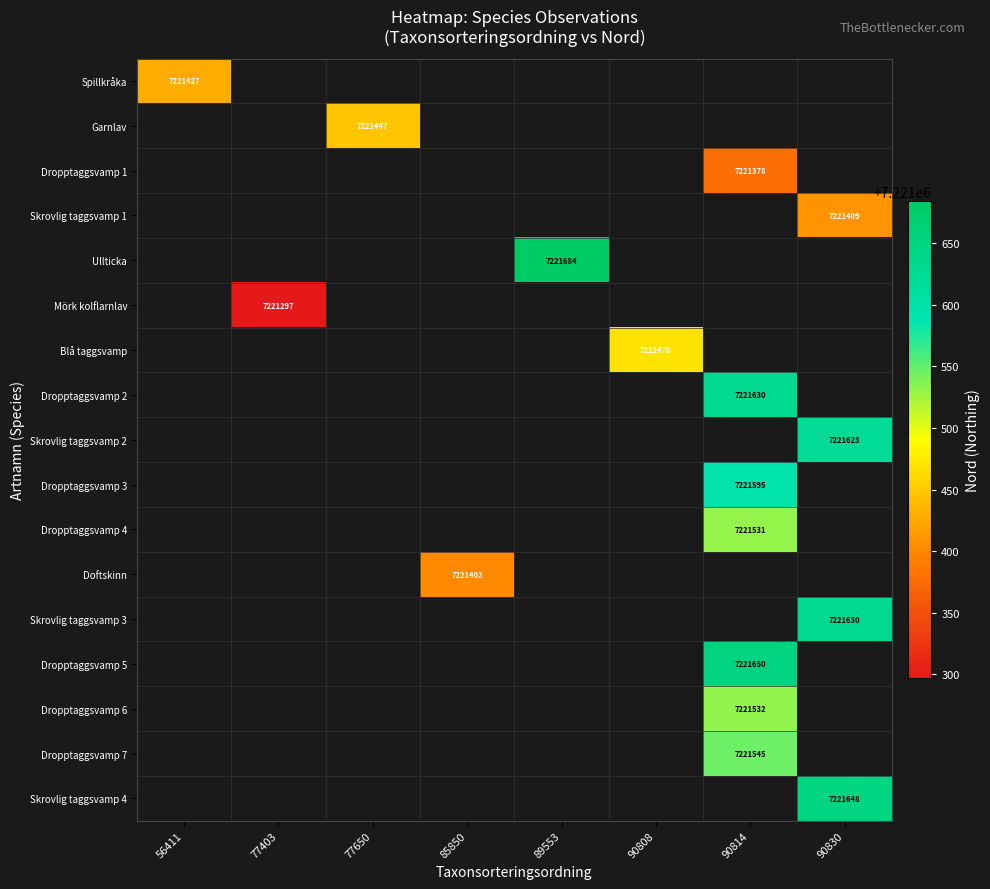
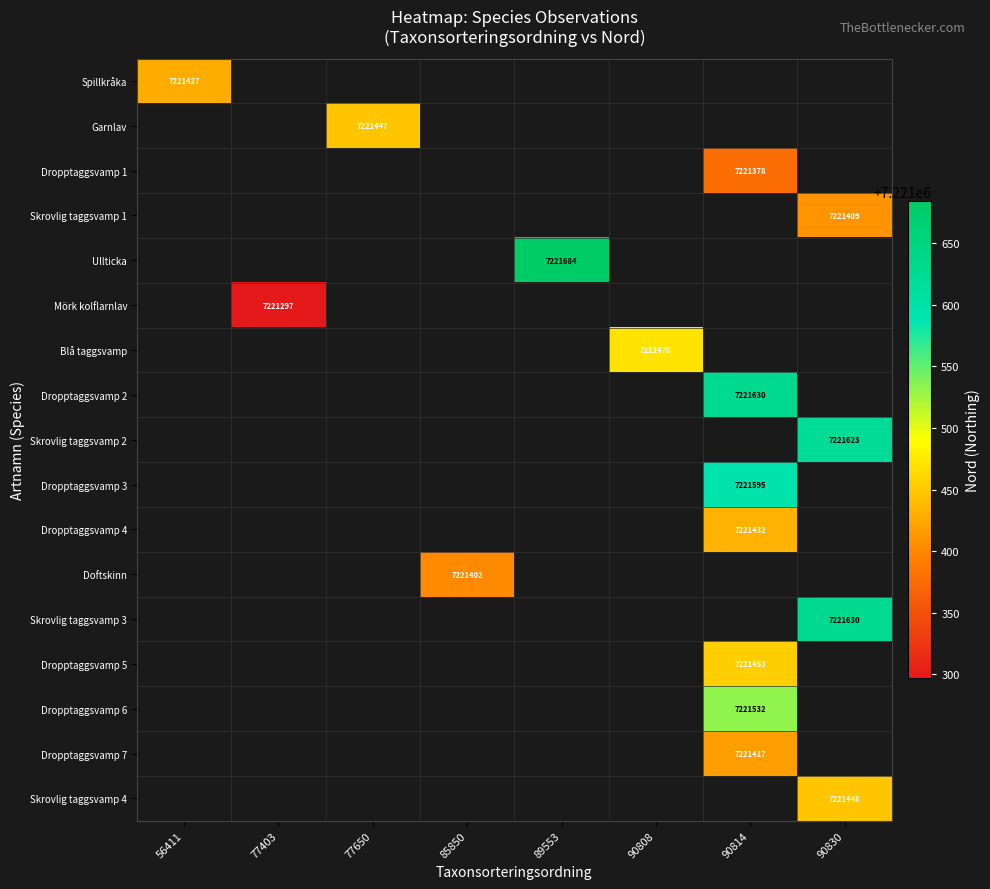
  {
    "Spillkråka": {
      "56411": 7221427
    },
    "Garnlav": {
      "77650": 7221447
    },
    "Dropptaggsvamp 1": {
      "90814": 7221378
    },
    "Skrovlig taggsvamp 1": {
      "90830": 7221409
    },
    "Ullticka": {
      "89553": 7221684
    },
    "Mörk kolflarnlav": {
      "77403": 7221297
    },
    "Blå taggsvamp": {
      "90808": 7221470
    },
    "Dropptaggsvamp 2": {
      "90814": 7221630
    },
    "Skrovlig taggsvamp 2": {
      "90830": 7221623
    },
    "Dropptaggsvamp 3": {
      "90814": 7221595
    },
    "Dropptaggsvamp 4": {
-     "90814": 7221531
+     "90814": 7221432
    },
    "Doftskinn": {
      "85850": 7221402
    },
    "Skrovlig taggsvamp 3": {
      "90830": 7221630
    },
    "Dropptaggsvamp 5": {
-     "90814": 7221650
+     "90814": 7221453
    },
    "Dropptaggsvamp 6": {
      "90814": 7221532
    },
    "Dropptaggsvamp 7": {
-     "90814": 7221545
+     "90814": 7221417
    },
    "Skrovlig taggsvamp 4": {
-     "90830": 7221648
+     "90830": 7221448
    }
  }
